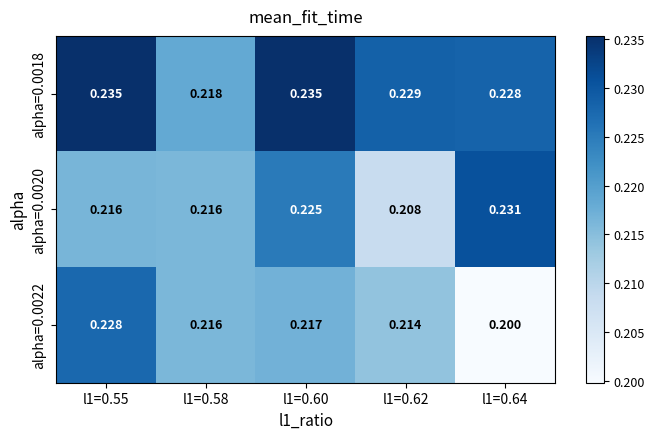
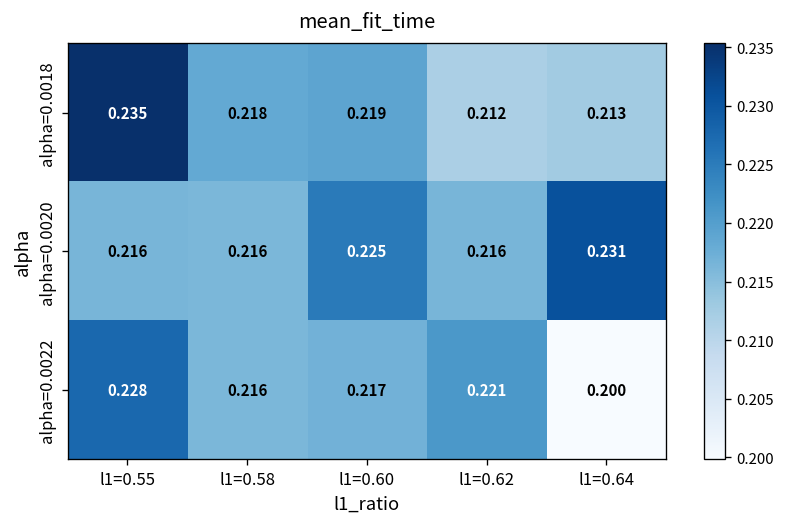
  {
    "alpha=0.0018": {
      "l1=0.55": 0.235,
      "l1=0.58": 0.218,
-     "l1=0.60": 0.235,
-     "l1=0.62": 0.229,
-     "l1=0.64": 0.228
+     "l1=0.60": 0.219,
+     "l1=0.62": 0.212,
+     "l1=0.64": 0.213
    },
    "alpha=0.0020": {
      "l1=0.55": 0.216,
      "l1=0.58": 0.216,
      "l1=0.60": 0.225,
-     "l1=0.62": 0.208,
+     "l1=0.62": 0.216,
      "l1=0.64": 0.231
    },
    "alpha=0.0022": {
      "l1=0.55": 0.228,
      "l1=0.58": 0.216,
      "l1=0.60": 0.217,
-     "l1=0.62": 0.214,
+     "l1=0.62": 0.221,
      "l1=0.64": 0.200
    }
  }
